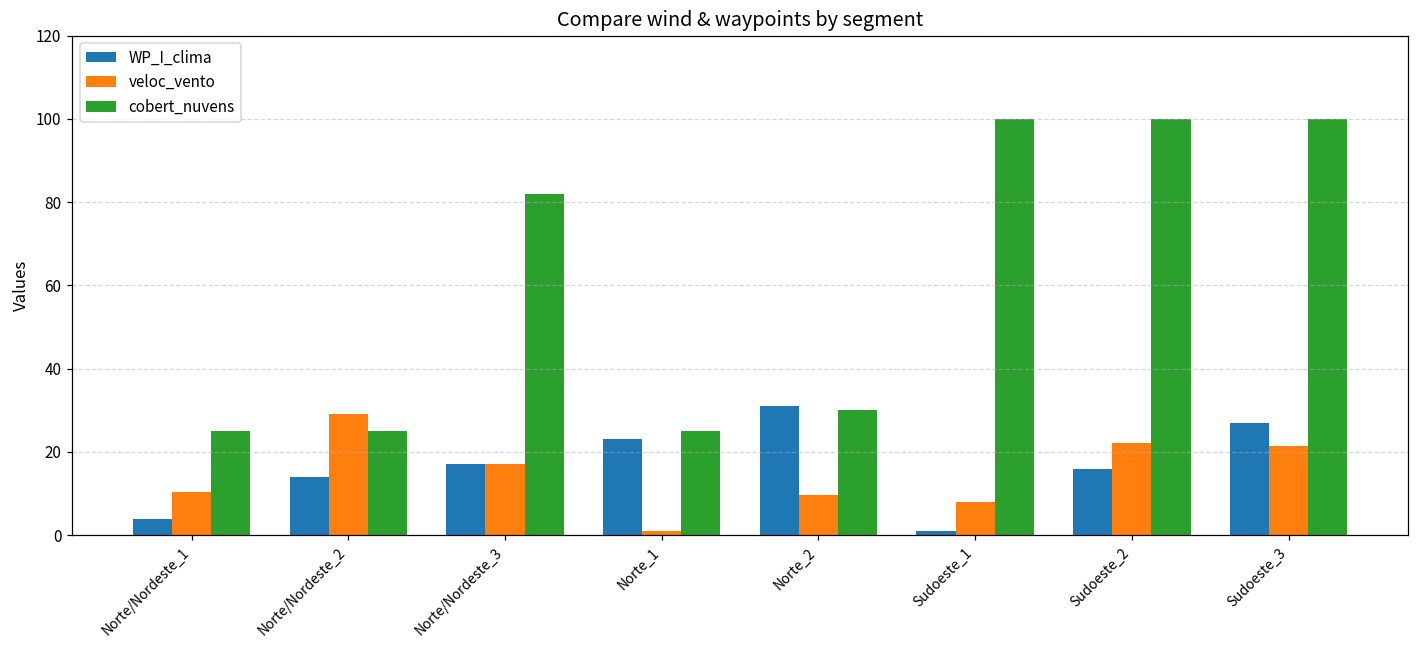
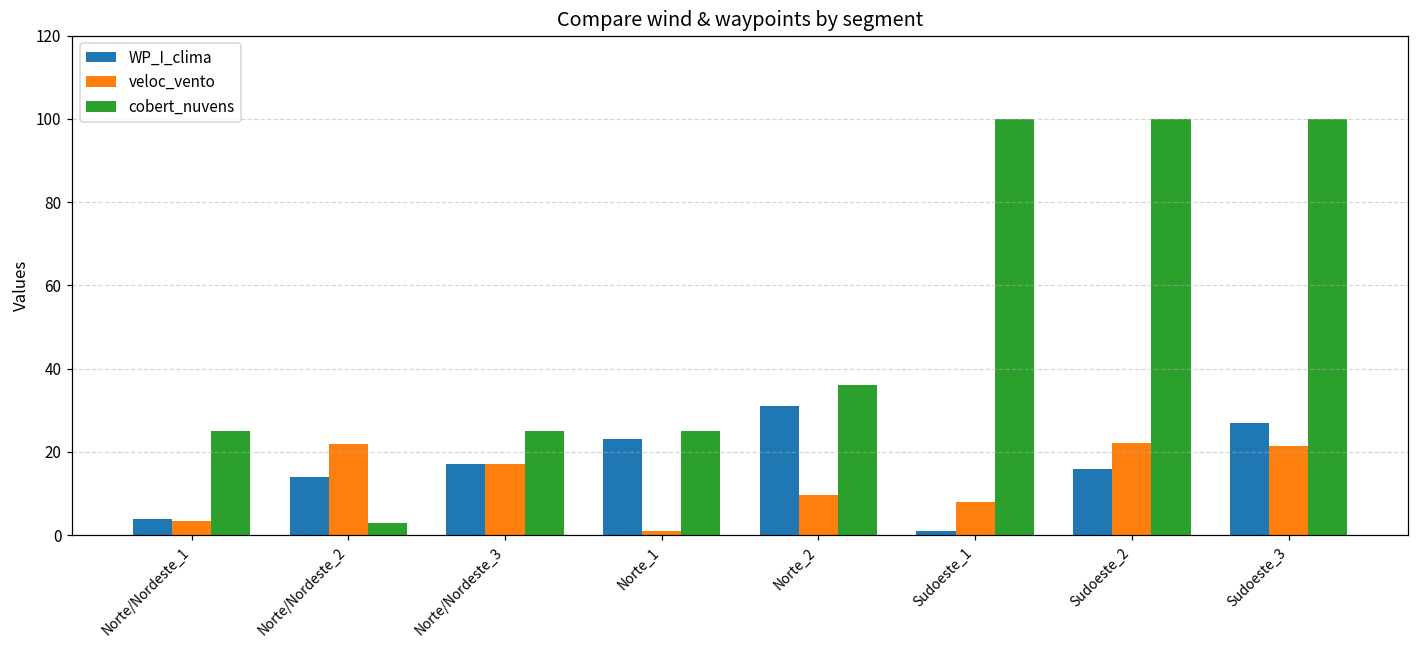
  {
    "WP_I_clima": {
      "Norte/Nordeste_1": 4,
      "Norte/Nordeste_2": 14,
      "Norte/Nordeste_3": 17,
      "Norte_1": 23,
      "Norte_2": 31,
      "Sudoeste_1": 1,
      "Sudoeste_2": 16,
      "Sudoeste_3": 27
    },
    "veloc_vento": {
-     "Norte/Nordeste_1": 11,
-     "Norte/Nordeste_2": 29,
+     "Norte/Nordeste_1": 3,
+     "Norte/Nordeste_2": 22,
      "Norte/Nordeste_3": 17,
      "Norte_1": 1,
      "Norte_2": 10,
      "Sudoeste_1": 8,
      "Sudoeste_2": 22,
      "Sudoeste_3": 22
    },
    "cobert_nuvens": {
      "Norte/Nordeste_1": 25,
-     "Norte/Nordeste_2": 25,
-     "Norte/Nordeste_3": 82,
+     "Norte/Nordeste_2": 3,
+     "Norte/Nordeste_3": 25,
      "Norte_1": 25,
-     "Norte_2": 30,
+     "Norte_2": 36,
      "Sudoeste_1": 100,
      "Sudoeste_2": 100,
      "Sudoeste_3": 100
    }
  }
